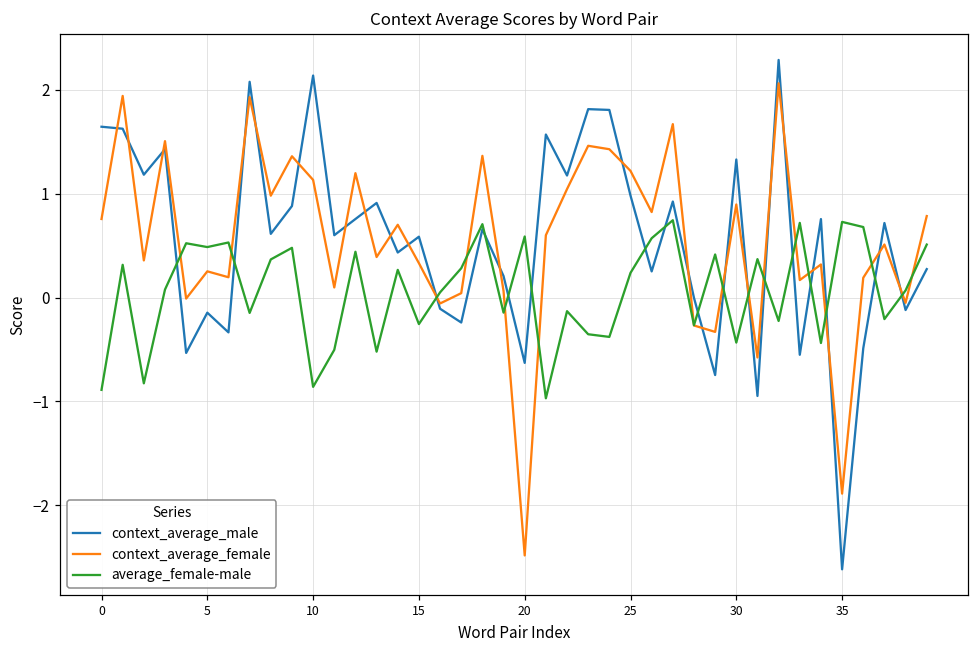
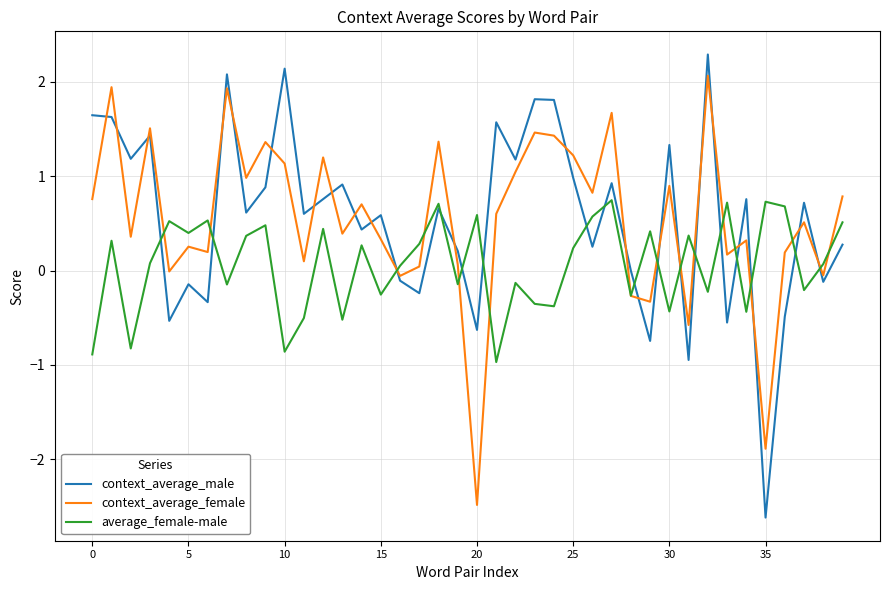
  {
    "context_average_male": {
      "0": 1.6,
      "5": -0.1,
      "10": 2.1,
      "15": 0.6,
      "20": -0.6,
      "25": 1.0,
      "30": 1.3,
      "35": -2.6
    },
    "context_average_female": {
      "0": 0.8,
      "5": 0.3,
      "10": 1.1,
      "15": 0.3,
      "20": -2.5,
      "25": 1.2,
      "30": 0.9,
      "35": -1.9
    },
    "average_female-male": {
      "0": -0.9,
-     "5": 0.5,
+     "5": 0.4,
      "10": -0.9,
      "15": -0.3,
      "20": 0.6,
      "25": 0.2,
      "30": -0.4,
      "35": 0.7
    }
  }
